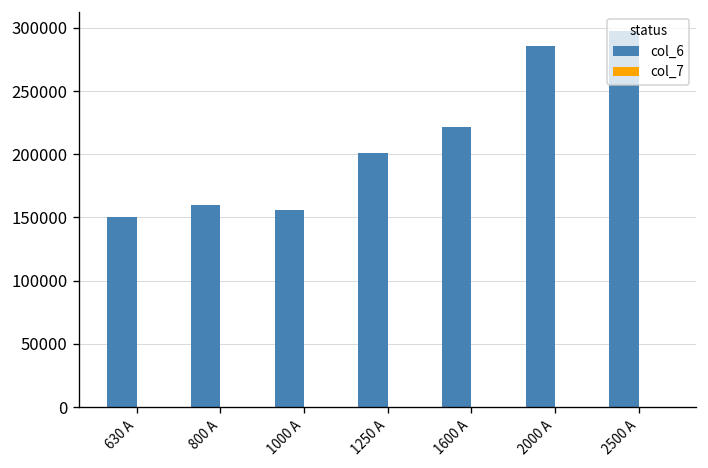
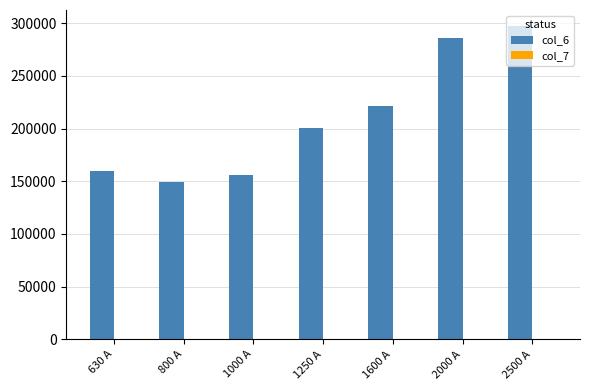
  {
    "col_6": {
-     "630 A": 150000,
-     "800 A": 160000,
+     "630 A": 160000,
+     "800 A": 149000,
      "1000 A": 156000,
      "1250 A": 201000,
      "1600 A": 221000,
      "2000 A": 286000
    }
  }
